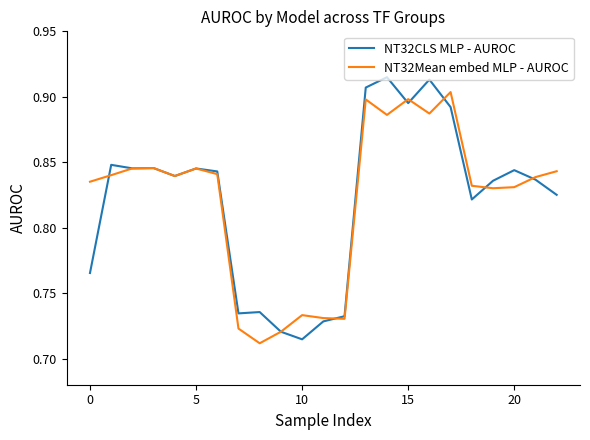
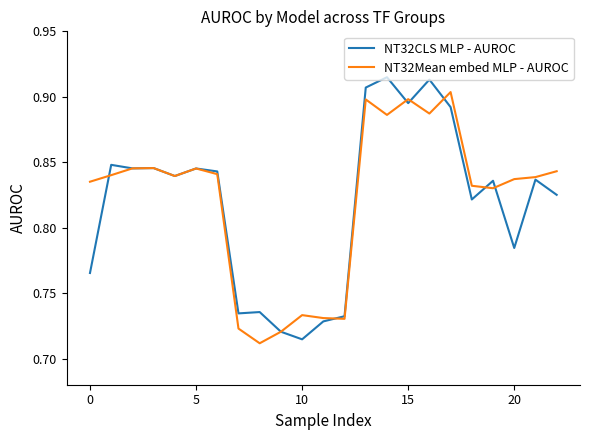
  {
    "NT32CLS MLP - AUROC": {
      "0": 0.765,
      "10": 0.715,
      "15": 0.895,
-     "20": 0.844
+     "20": 0.784
    },
    "NT32Mean embed MLP - AUROC": {
      "0": 0.835,
      "10": 0.733,
      "15": 0.898,
-     "20": 0.831
+     "20": 0.837
    }
  }
